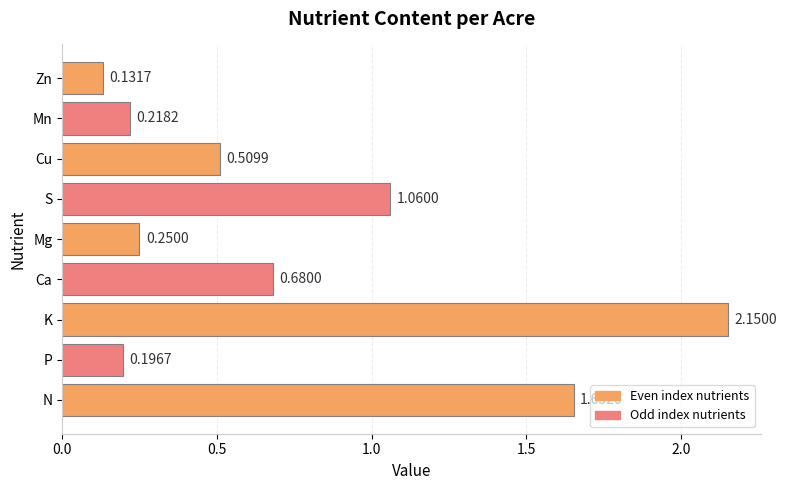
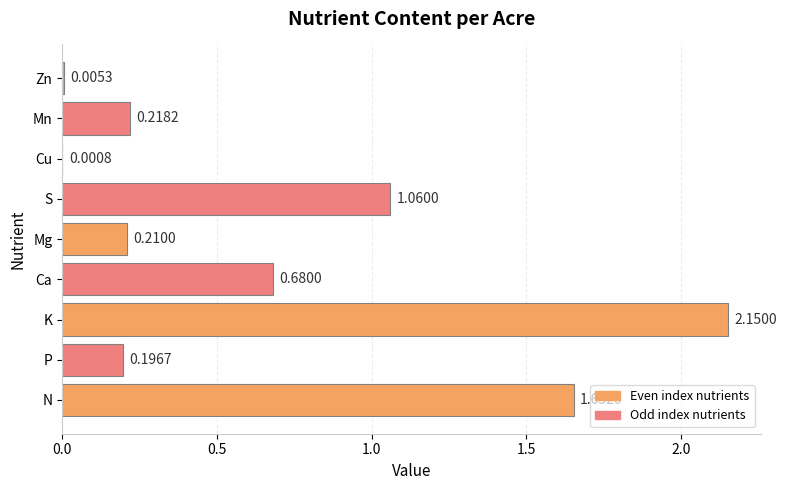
  {
-   "Zn": 0.1317,
+   "Zn": 0.0053,
    "Mn": 0.2182,
-   "Cu": 0.5099,
+   "Cu": 0.0008,
    "S": 1.0600,
-   "Mg": 0.2500,
+   "Mg": 0.2100,
    "Ca": 0.6800,
    "K": 2.1500,
    "P": 0.1967
  }
